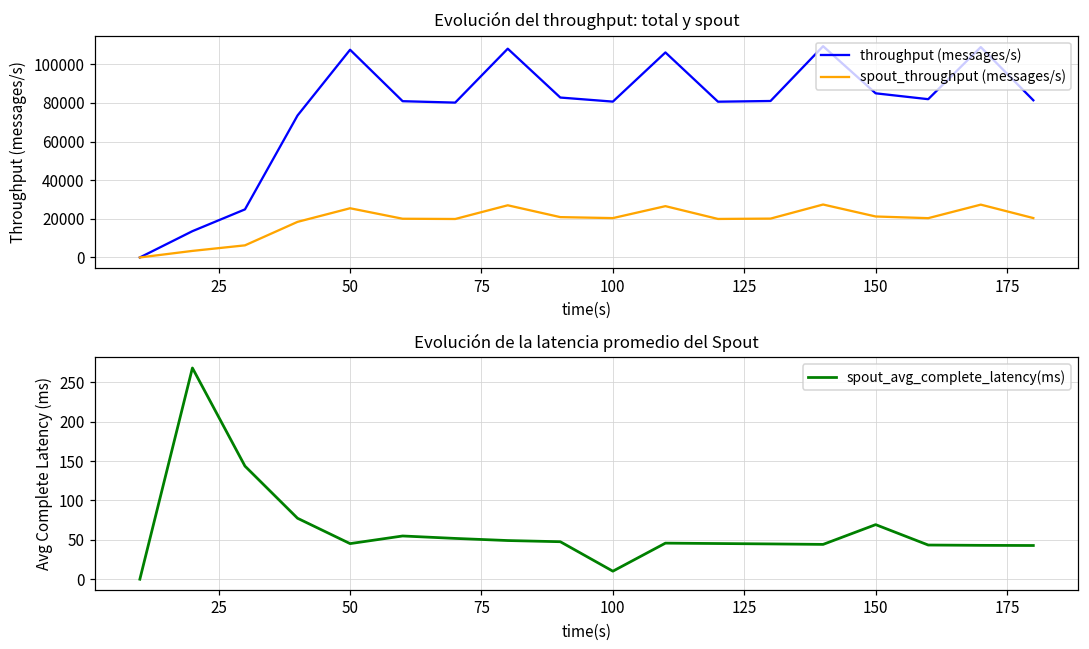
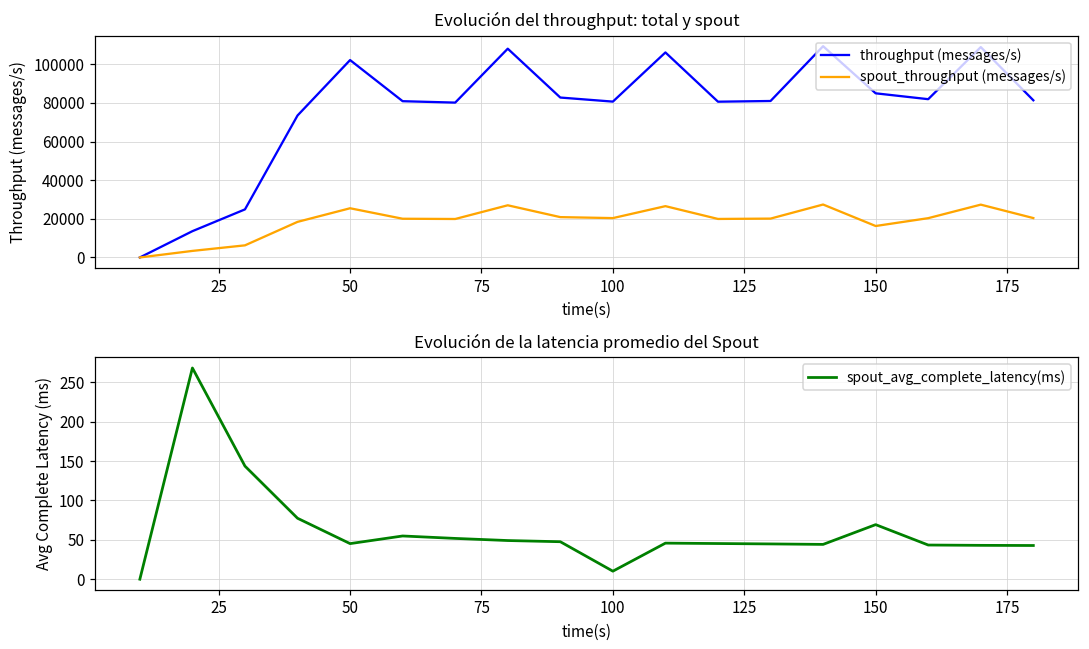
  {
    "Evolución del throughput: total y spout": {
      "throughput (messages/s)": {
-       "50": 108000,
+       "50": 102000,
        "100": 81000,
        "150": 85000
      },
      "spout_throughput (messages/s)": {
        "50": 25000,
        "100": 20000,
-       "150": 21000
+       "150": 16000
      }
    },
    "Evolución de la latencia promedio del Spout": {
      "50": 50,
      "100": 10,
      "150": 70
    }
  }
